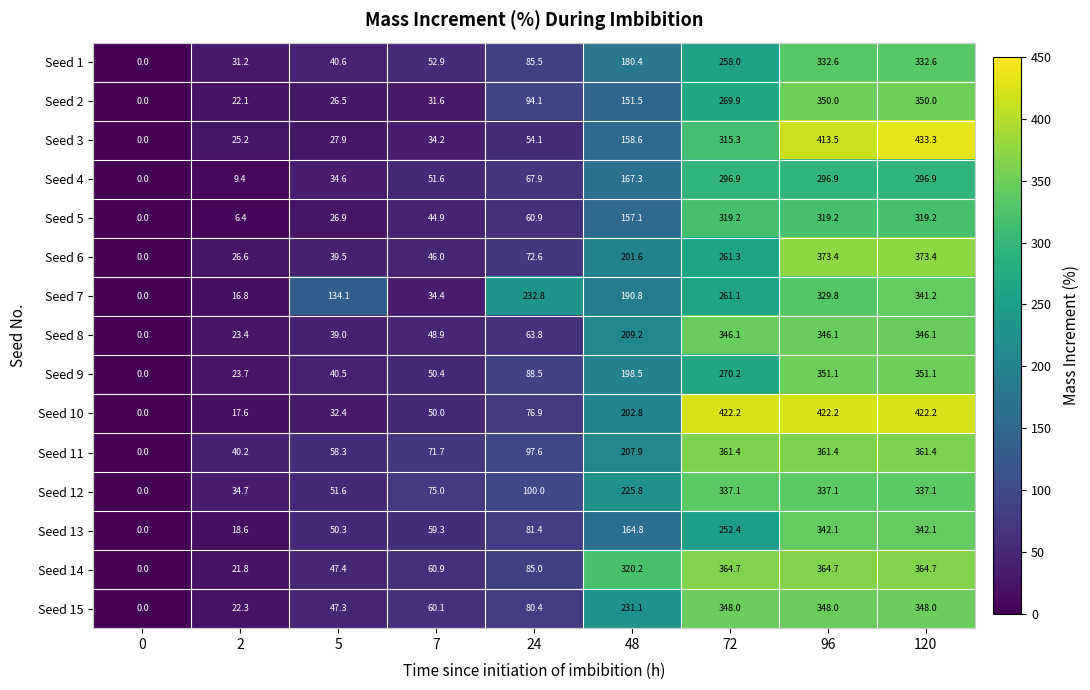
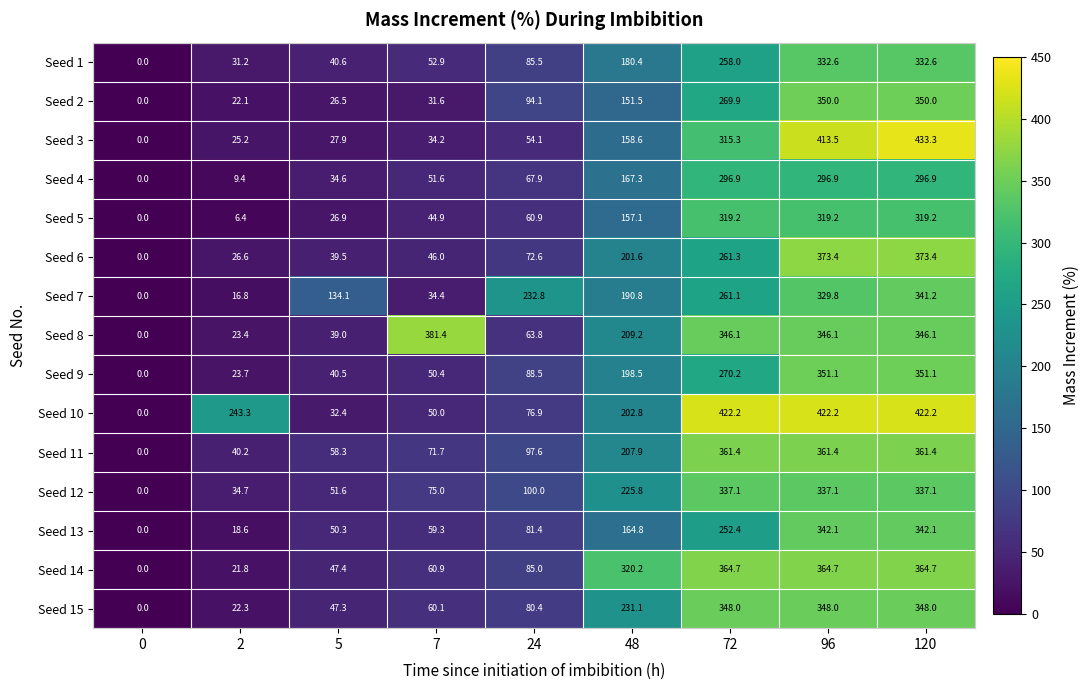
  {
    "Seed 1": {
      "0": 0.0,
      "2": 31.2,
      "5": 40.6,
      "7": 52.9,
      "24": 85.5,
      "48": 180.4,
      "72": 258.0,
      "96": 332.6,
      "120": 332.6
    },
    "Seed 2": {
      "0": 0.0,
      "2": 22.1,
      "5": 26.5,
      "7": 31.6,
      "24": 94.1,
      "48": 151.5,
      "72": 269.9,
      "96": 350.0,
      "120": 350.0
    },
    "Seed 3": {
      "0": 0.0,
      "2": 25.2,
      "5": 27.9,
      "7": 34.2,
      "24": 54.1,
      "48": 158.6,
      "72": 315.3,
      "96": 413.5,
      "120": 433.3
    },
    "Seed 4": {
      "0": 0.0,
      "2": 9.4,
      "5": 34.6,
      "7": 51.6,
      "24": 67.9,
      "48": 167.3,
      "72": 296.9,
      "96": 296.9,
      "120": 296.9
    },
    "Seed 5": {
      "0": 0.0,
      "2": 6.4,
      "5": 26.9,
      "7": 44.9,
      "24": 60.9,
      "48": 157.1,
      "72": 319.2,
      "96": 319.2,
      "120": 319.2
    },
    "Seed 6": {
      "0": 0.0,
      "2": 26.6,
      "5": 39.5,
      "7": 46.0,
      "24": 72.6,
      "48": 201.6,
      "72": 261.3,
      "96": 373.4,
      "120": 373.4
    },
    "Seed 7": {
      "0": 0.0,
      "2": 16.8,
      "5": 134.1,
      "7": 34.4,
      "24": 232.8,
      "48": 190.8,
      "72": 261.1,
      "96": 329.8,
      "120": 341.2
    },
    "Seed 8": {
      "0": 0.0,
      "2": 23.4,
      "5": 39.0,
-     "7": 48.9,
+     "7": 381.4,
      "24": 63.8,
      "48": 209.2,
      "72": 346.1,
      "96": 346.1,
      "120": 346.1
    },
    "Seed 9": {
      "0": 0.0,
      "2": 23.7,
      "5": 40.5,
      "7": 50.4,
      "24": 88.5,
      "48": 198.5,
      "72": 270.2,
      "96": 351.1,
      "120": 351.1
    },
    "Seed 10": {
      "0": 0.0,
-     "2": 17.6,
+     "2": 243.3,
      "5": 32.4,
      "7": 50.0,
      "24": 76.9,
      "48": 202.8,
      "72": 422.2,
      "96": 422.2,
      "120": 422.2
    },
    "Seed 11": {
      "0": 0.0,
      "2": 40.2,
      "5": 58.3,
      "7": 71.7,
      "24": 97.6,
      "48": 207.9,
      "72": 361.4,
      "96": 361.4,
      "120": 361.4
    },
    "Seed 12": {
      "0": 0.0,
      "2": 34.7,
      "5": 51.6,
      "7": 75.0,
      "24": 100.0,
      "48": 225.8,
      "72": 337.1,
      "96": 337.1,
      "120": 337.1
    },
    "Seed 13": {
      "0": 0.0,
      "2": 18.6,
      "5": 50.3,
      "7": 59.3,
      "24": 81.4,
      "48": 164.8,
      "72": 252.4,
      "96": 342.1,
      "120": 342.1
    },
    "Seed 14": {
      "0": 0.0,
      "2": 21.8,
      "5": 47.4,
      "7": 60.9,
      "24": 85.0,
      "48": 320.2,
      "72": 364.7,
      "96": 364.7,
      "120": 364.7
    },
    "Seed 15": {
      "0": 0.0,
      "2": 22.3,
      "5": 47.3,
      "7": 60.1,
      "24": 80.4,
      "48": 231.1,
      "72": 348.0,
      "96": 348.0,
      "120": 348.0
    }
  }
